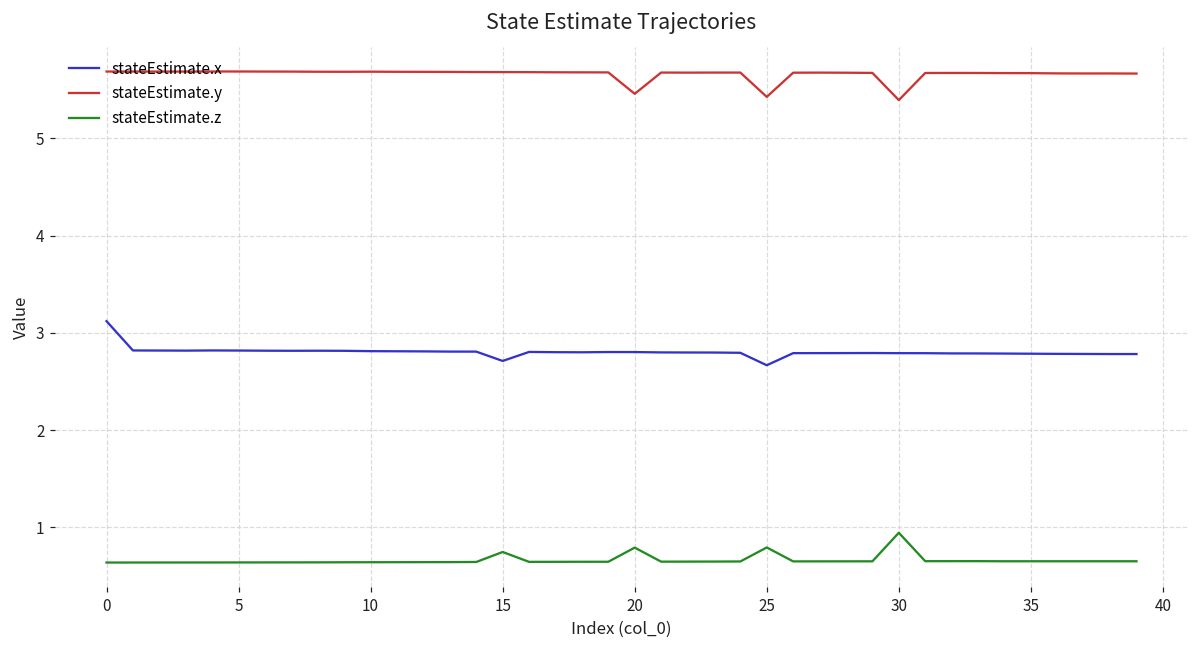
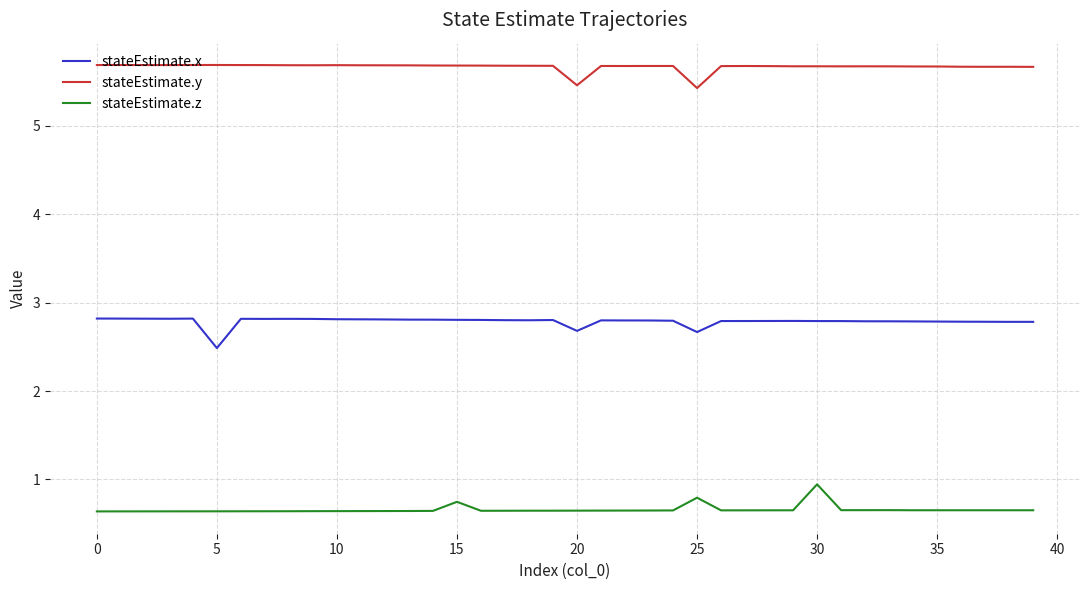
  {
    "stateEstimate.x": {
-     "0": 3.1,
-     "5": 2.8,
+     "0": 2.8,
+     "5": 2.5,
      "10": 2.8,
-     "15": 2.7,
-     "20": 2.8,
+     "15": 2.8,
+     "20": 2.7,
      "25": 2.7,
      "30": 2.8,
      "35": 2.8
    },
    "stateEstimate.y": {
      "0": 5.7,
      "5": 5.7,
      "10": 5.7,
      "15": 5.7,
      "20": 5.5,
      "25": 5.4,
-     "30": 5.4,
+     "30": 5.7,
      "35": 5.7
    },
    "stateEstimate.z": {
      "0": 0.6,
      "5": 0.6,
      "10": 0.6,
      "15": 0.7,
-     "20": 0.8,
+     "20": 0.6,
      "25": 0.8,
      "30": 0.9,
      "35": 0.7
    }
  }
